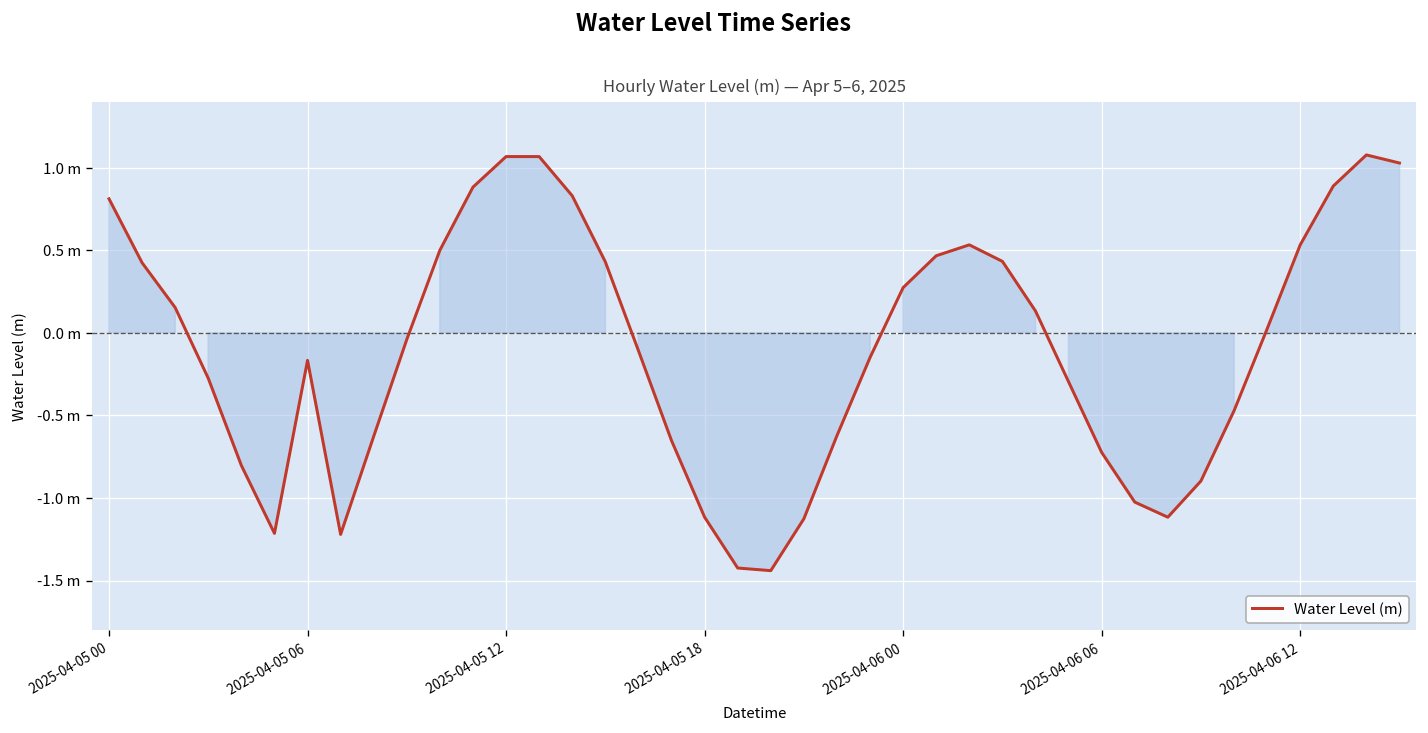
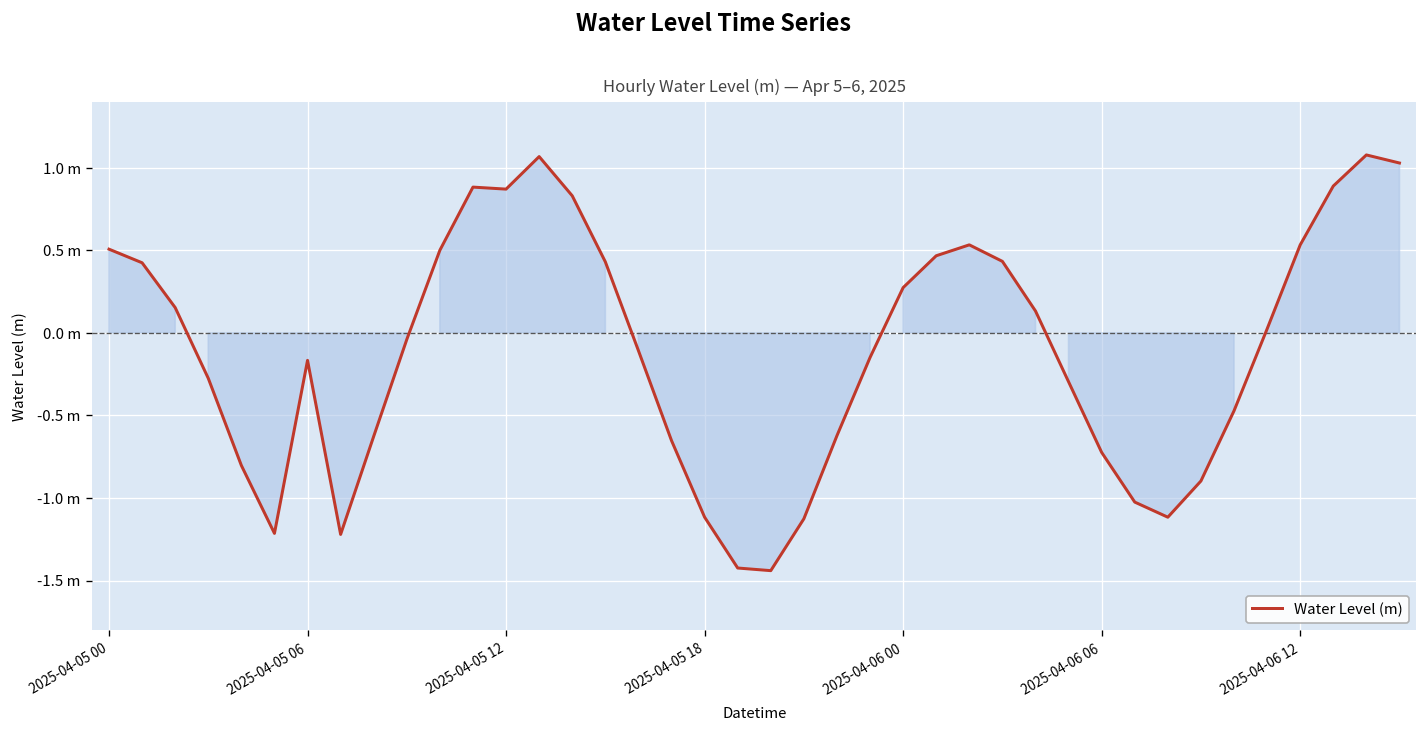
  {
-   "2025-04-05 00": "0.81 m",
+   "2025-04-05 00": "0.51 m",
    "2025-04-05 06": "-0.17 m",
-   "2025-04-05 12": "1.07 m",
+   "2025-04-05 12": "0.87 m",
    "2025-04-05 18": "-1.12 m",
    "2025-04-06 00": "0.27 m",
    "2025-04-06 06": "-0.72 m",
    "2025-04-06 12": "0.53 m"
  }
